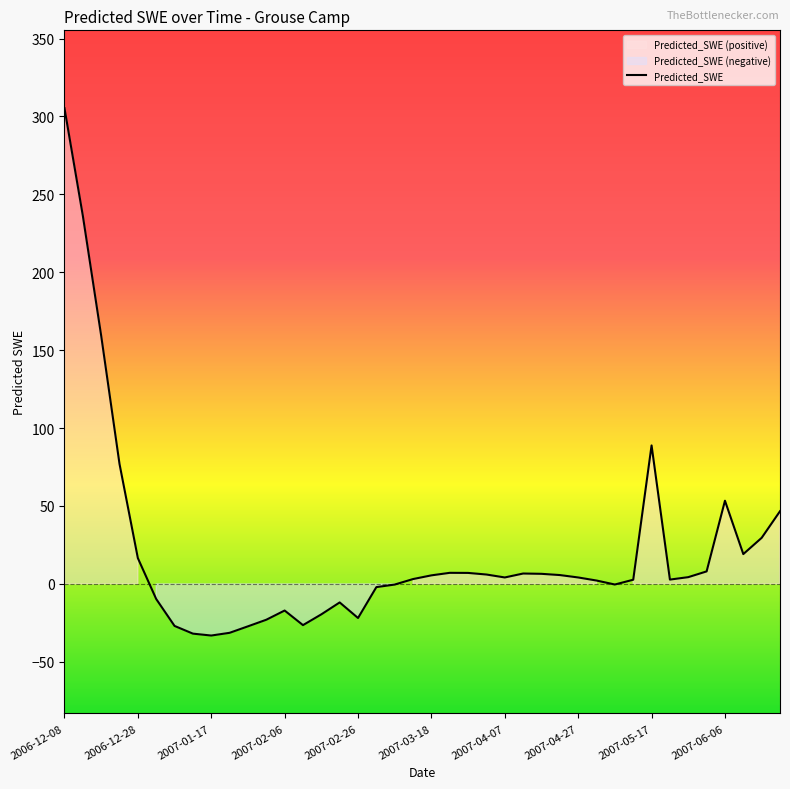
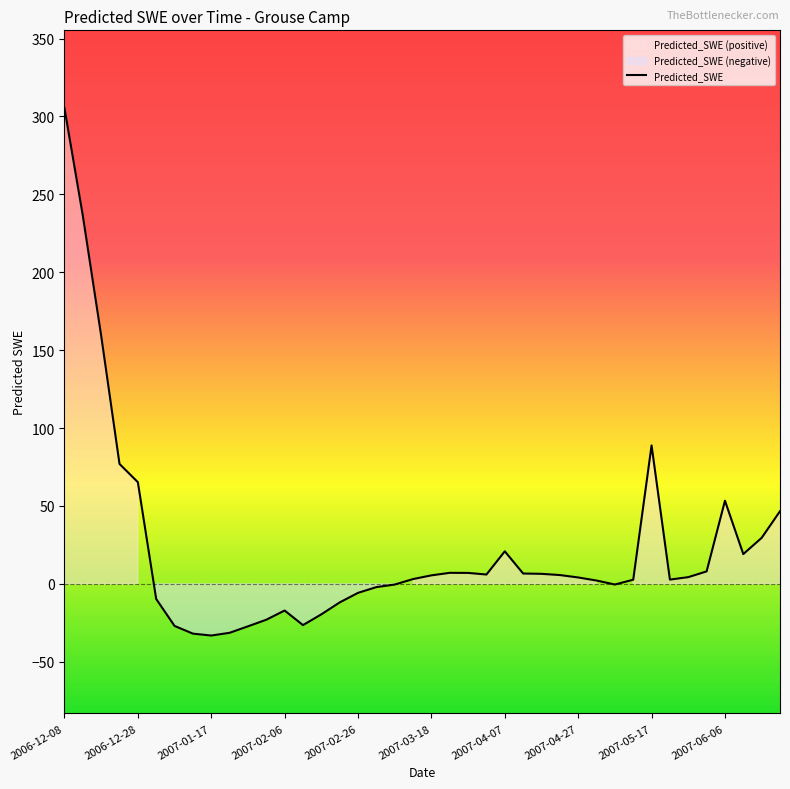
  {
    "2006-12-08": 305,
-   "2006-12-28": 17,
+   "2006-12-28": 65,
    "2007-01-17": -33,
    "2007-02-06": -17,
-   "2007-02-26": -22,
+   "2007-02-26": -6,
    "2007-03-18": 5,
-   "2007-04-07": 4,
+   "2007-04-07": 21,
    "2007-04-27": 4,
    "2007-05-17": 89,
    "2007-06-06": 53
  }
